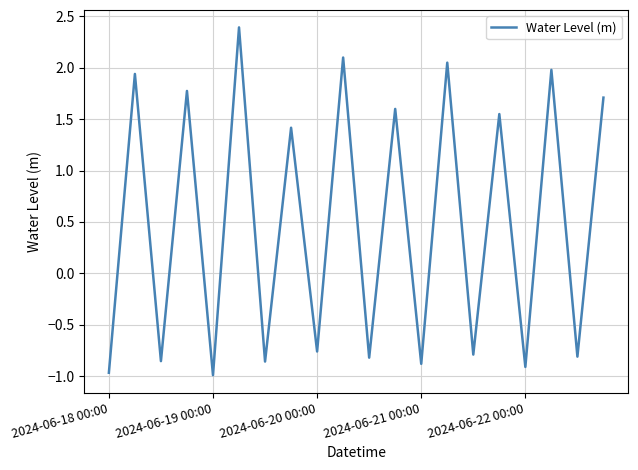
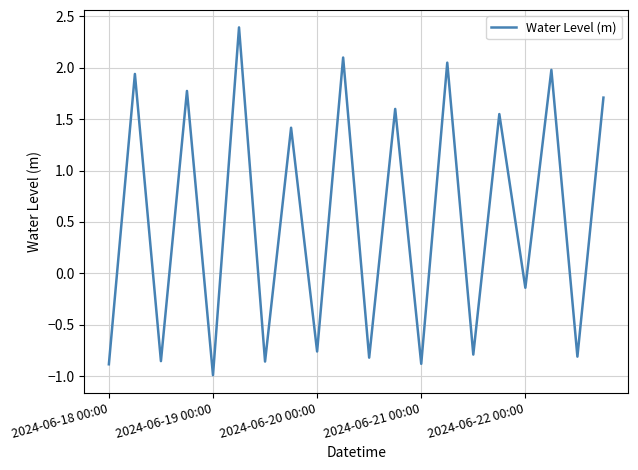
  {
-   "2024-06-18 00:00": -0.97,
+   "2024-06-18 00:00": -0.88,
    "2024-06-19 00:00": -0.99,
    "2024-06-20 00:00": -0.76,
    "2024-06-21 00:00": -0.88,
-   "2024-06-22 00:00": -0.91
+   "2024-06-22 00:00": -0.14
  }
